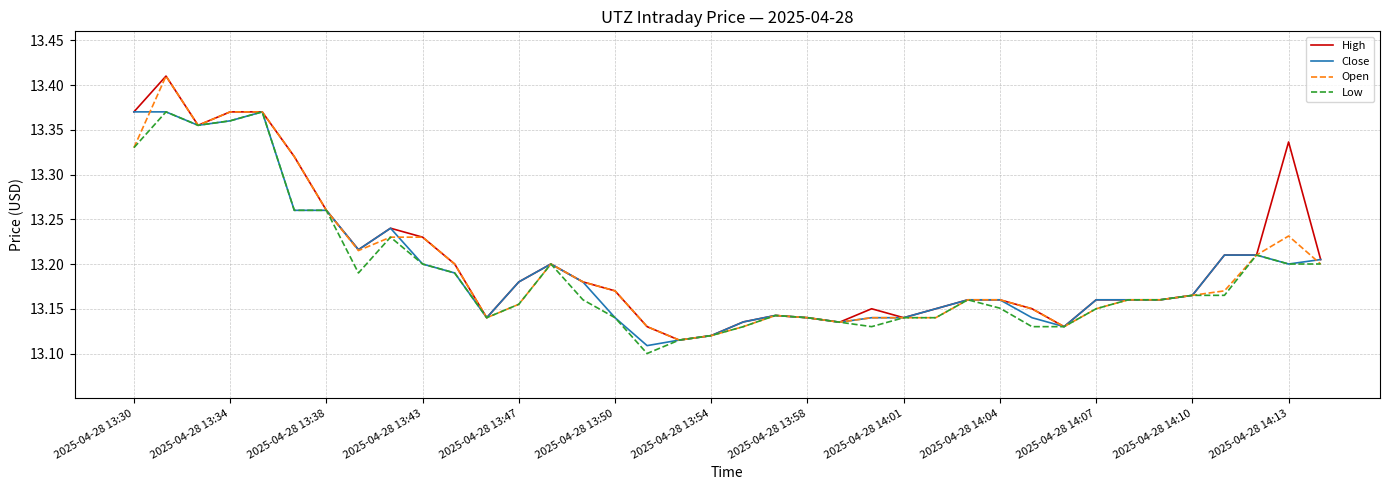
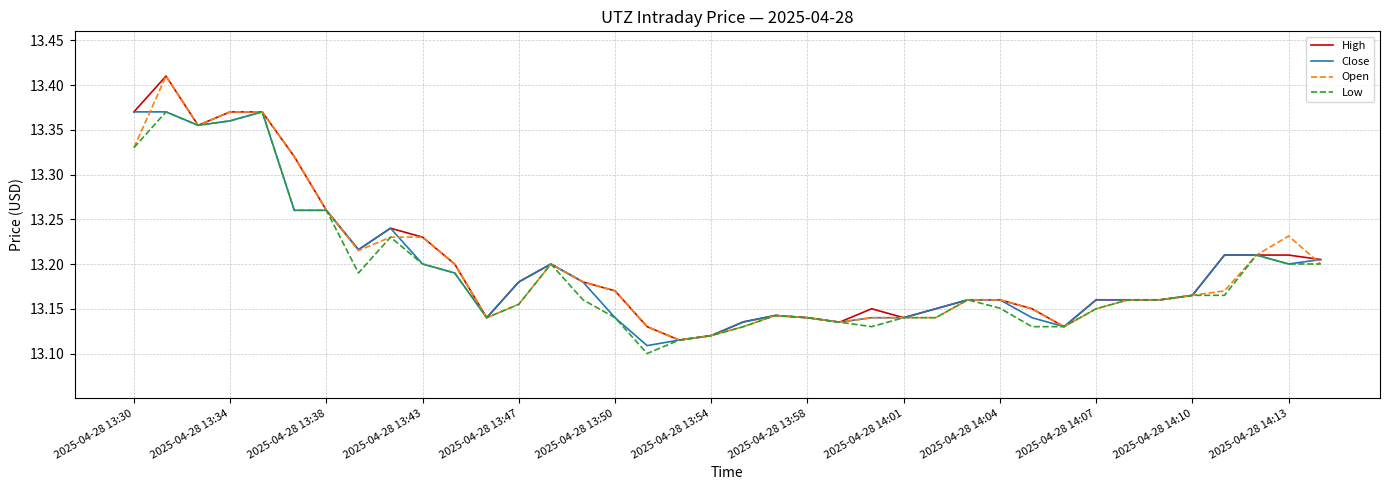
  {
    "High": {
-     "2025-04-28 14:13": 13.34
+     "2025-04-28 14:13": 13.21
    },
    "Open": {
      "2025-04-28 14:13": 13.23
    },
    "Low": {
      "2025-04-28 14:04": 13.15
    }
  }
